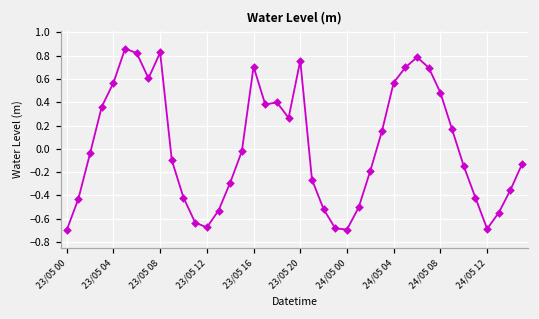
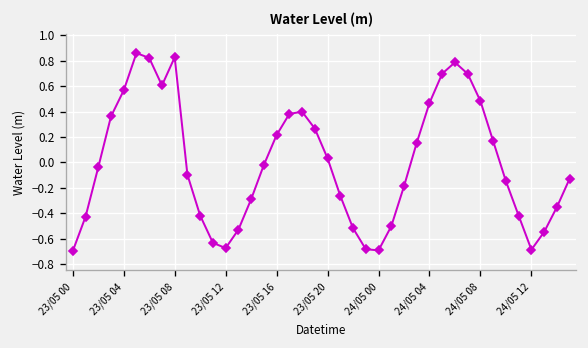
  {
    "23/05 00": -0.70,
    "23/05 04": 0.57,
    "23/05 08": 0.83,
    "23/05 12": -0.67,
-   "23/05 16": 0.71,
-   "23/05 20": 0.76,
+   "23/05 16": 0.22,
+   "23/05 20": 0.03,
    "24/05 00": -0.69,
-   "24/05 04": 0.57,
+   "24/05 04": 0.47,
    "24/05 08": 0.48,
    "24/05 12": -0.69
  }
